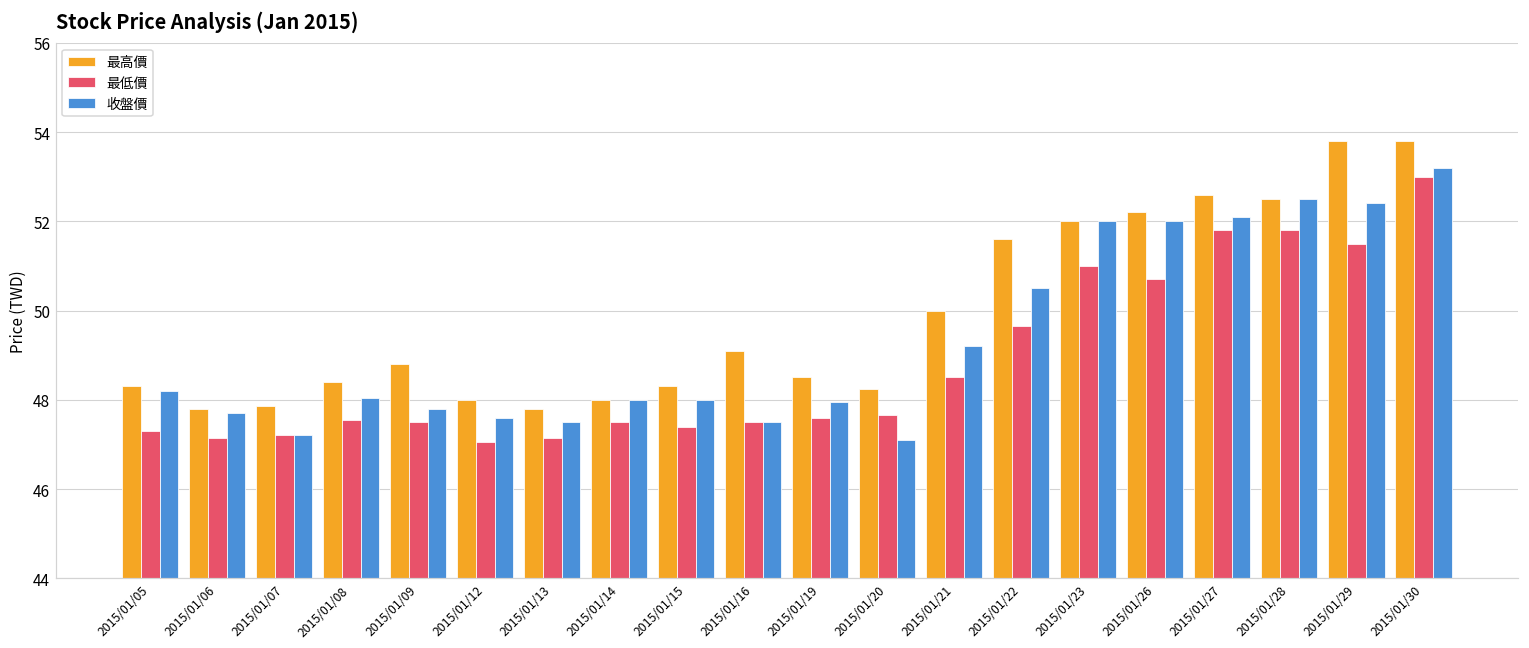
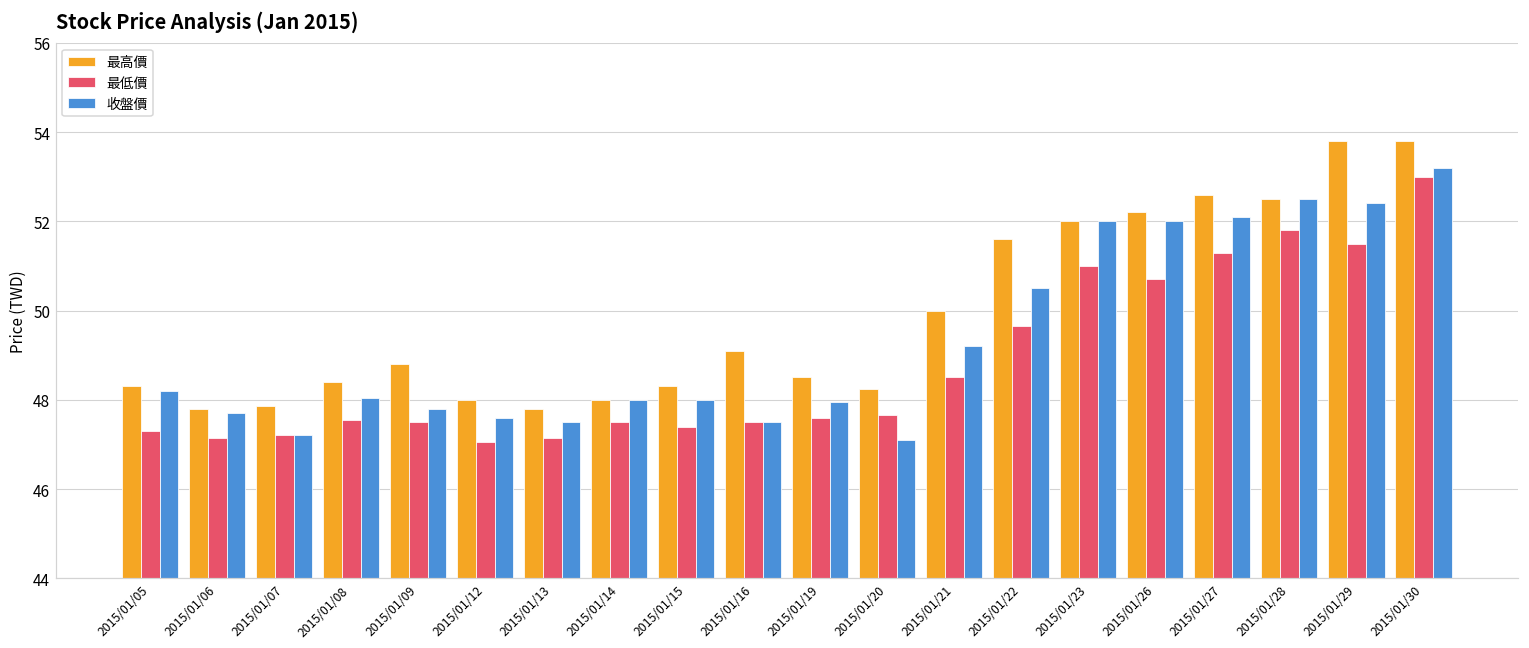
  {
    "最高價": {
      "2015/01/05": 48.3,
      "2015/01/06": 47.8,
      "2015/01/07": 47.9,
      "2015/01/08": 48.4,
      "2015/01/09": 48.8,
      "2015/01/12": 48.0,
      "2015/01/13": 47.8,
      "2015/01/14": 48.0,
      "2015/01/15": 48.3,
      "2015/01/16": 49.1,
      "2015/01/19": 48.5,
      "2015/01/20": 48.3,
      "2015/01/21": 50.0,
      "2015/01/22": 51.6,
      "2015/01/23": 52.0,
      "2015/01/26": 52.2,
      "2015/01/27": 52.6,
      "2015/01/28": 52.5,
      "2015/01/29": 53.8,
      "2015/01/30": 53.8
    },
    "最低價": {
      "2015/01/05": 47.3,
      "2015/01/06": 47.2,
      "2015/01/07": 47.2,
      "2015/01/08": 47.6,
      "2015/01/09": 47.5,
      "2015/01/12": 47.1,
      "2015/01/13": 47.2,
      "2015/01/14": 47.5,
      "2015/01/15": 47.4,
      "2015/01/16": 47.5,
      "2015/01/19": 47.6,
      "2015/01/20": 47.7,
      "2015/01/21": 48.5,
      "2015/01/22": 49.7,
      "2015/01/23": 51.0,
      "2015/01/26": 50.7,
-     "2015/01/27": 51.8,
+     "2015/01/27": 51.3,
      "2015/01/28": 51.8,
      "2015/01/29": 51.5,
      "2015/01/30": 53.0
    },
    "收盤價": {
      "2015/01/05": 48.2,
      "2015/01/06": 47.7,
      "2015/01/07": 47.2,
      "2015/01/08": 48.1,
      "2015/01/09": 47.8,
      "2015/01/12": 47.6,
      "2015/01/13": 47.5,
      "2015/01/14": 48.0,
      "2015/01/15": 48.0,
      "2015/01/16": 47.5,
      "2015/01/19": 48.0,
      "2015/01/20": 47.1,
      "2015/01/21": 49.2,
      "2015/01/22": 50.5,
      "2015/01/23": 52.0,
      "2015/01/26": 52.0,
      "2015/01/27": 52.1,
      "2015/01/28": 52.5,
      "2015/01/29": 52.4,
      "2015/01/30": 53.2
    }
  }
